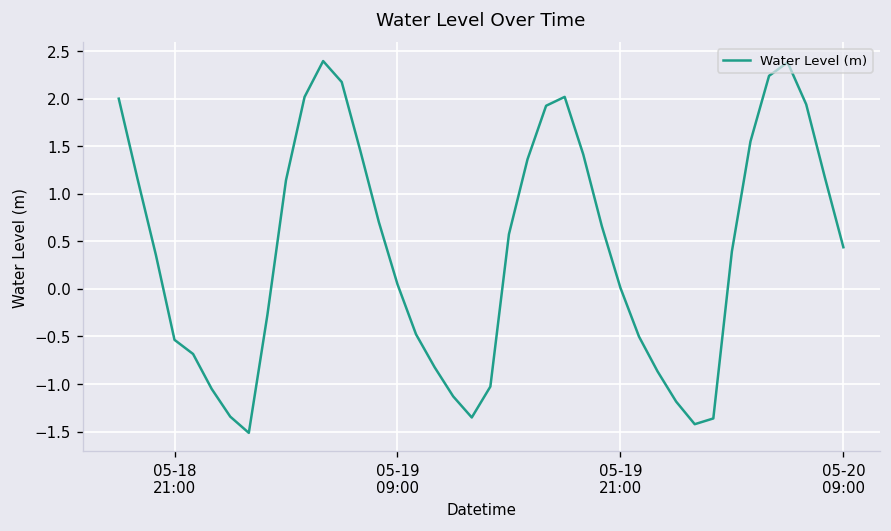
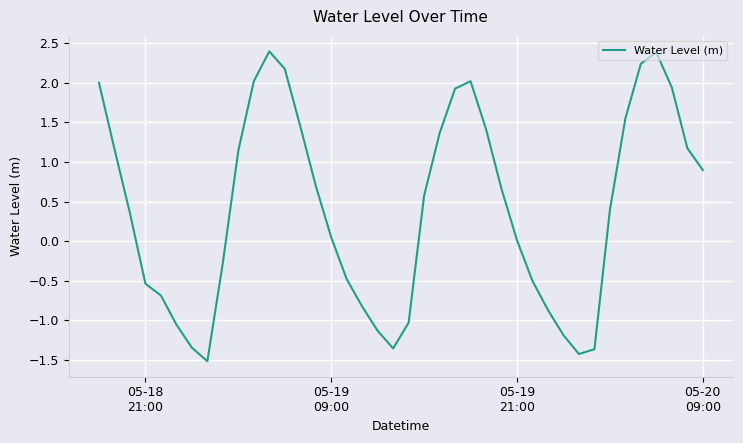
  {
    "05-18 21:00": -0.5,
    "05-19 09:00": 0.0,
    "05-19 21:00": 0.0,
-   "05-20 09:00": 0.4
+   "05-20 09:00": 0.9
  }
